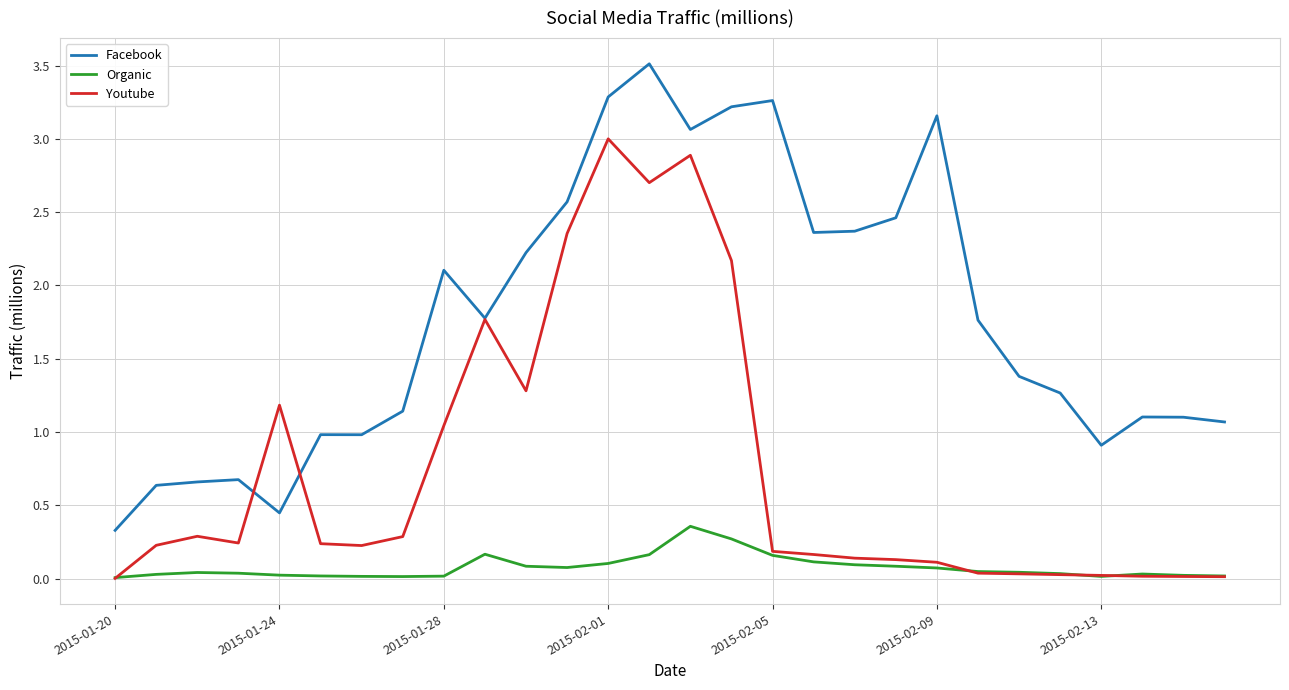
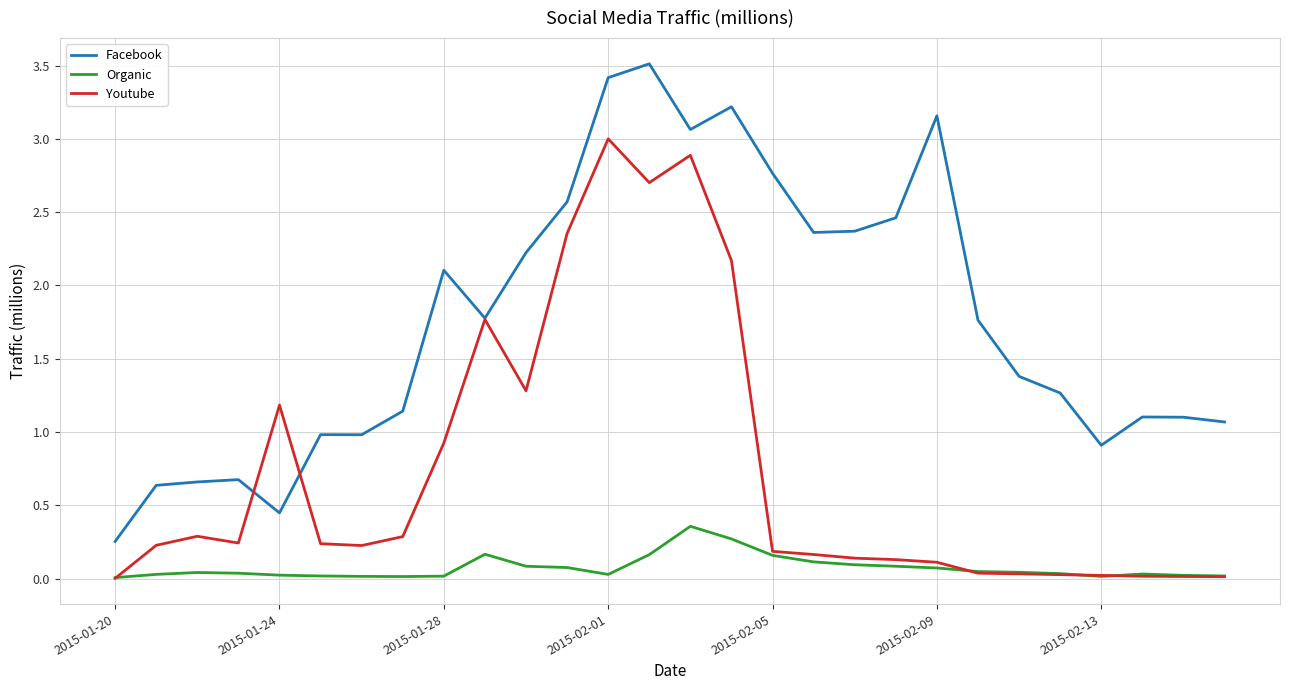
  {
    "Facebook": {
-     "2015-01-20": 0.33,
+     "2015-01-20": 0.25,
      "2015-01-24": 0.45,
      "2015-01-28": 2.10,
-     "2015-02-01": 3.29,
-     "2015-02-05": 3.26,
+     "2015-02-01": 3.42,
+     "2015-02-05": 2.77,
      "2015-02-09": 3.16,
      "2015-02-13": 0.91
    },
    "Organic": {
      "2015-01-24": 0.02,
      "2015-01-28": 0.02,
-     "2015-02-01": 0.10,
+     "2015-02-01": 0.03,
      "2015-02-05": 0.16,
      "2015-02-09": 0.07
    },
    "Youtube": {
      "2015-01-24": 1.18,
-     "2015-01-28": 1.04,
+     "2015-01-28": 0.92,
      "2015-02-01": 3.00,
      "2015-02-05": 0.19,
      "2015-02-09": 0.11
    }
  }
